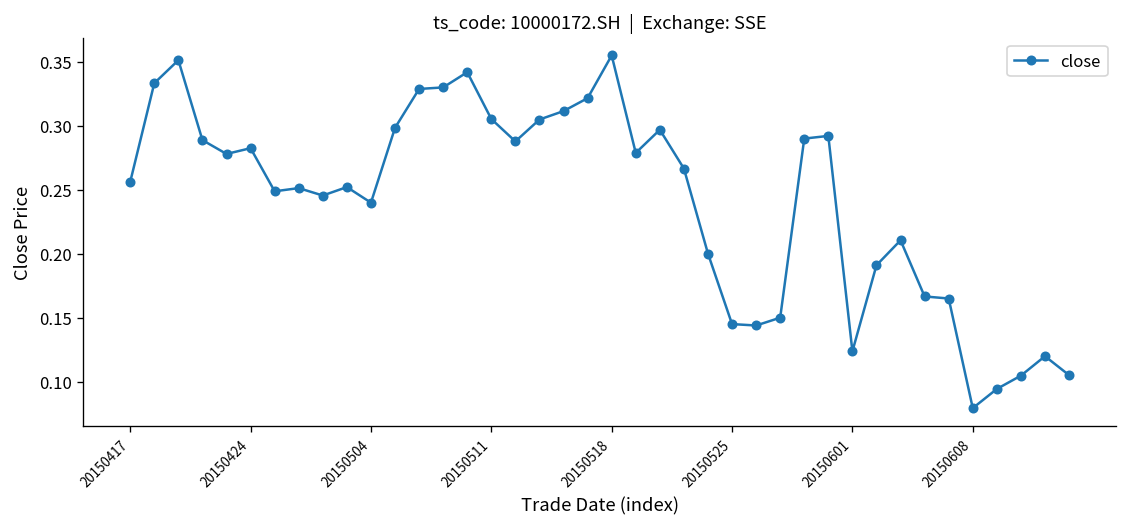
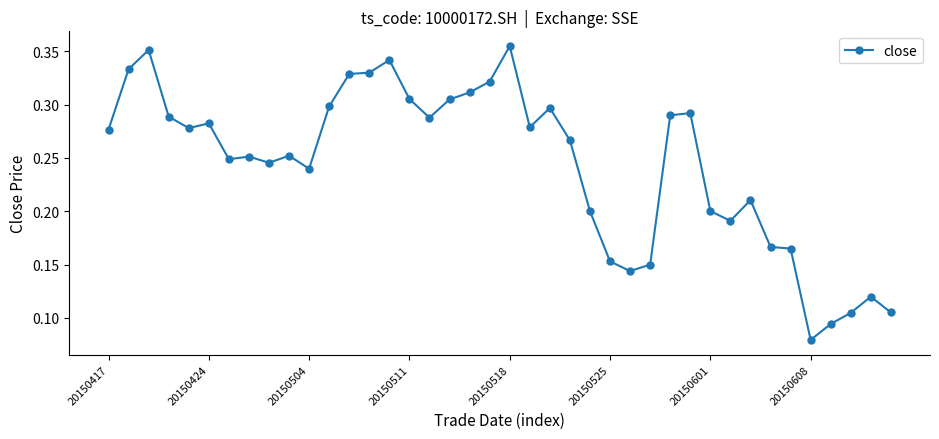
  {
-   "20150417": 0.256,
+   "20150417": 0.277,
    "20150424": 0.283,
    "20150504": 0.240,
    "20150511": 0.305,
    "20150518": 0.355,
-   "20150525": 0.145,
-   "20150601": 0.124,
+   "20150525": 0.153,
+   "20150601": 0.200,
    "20150608": 0.079
  }
